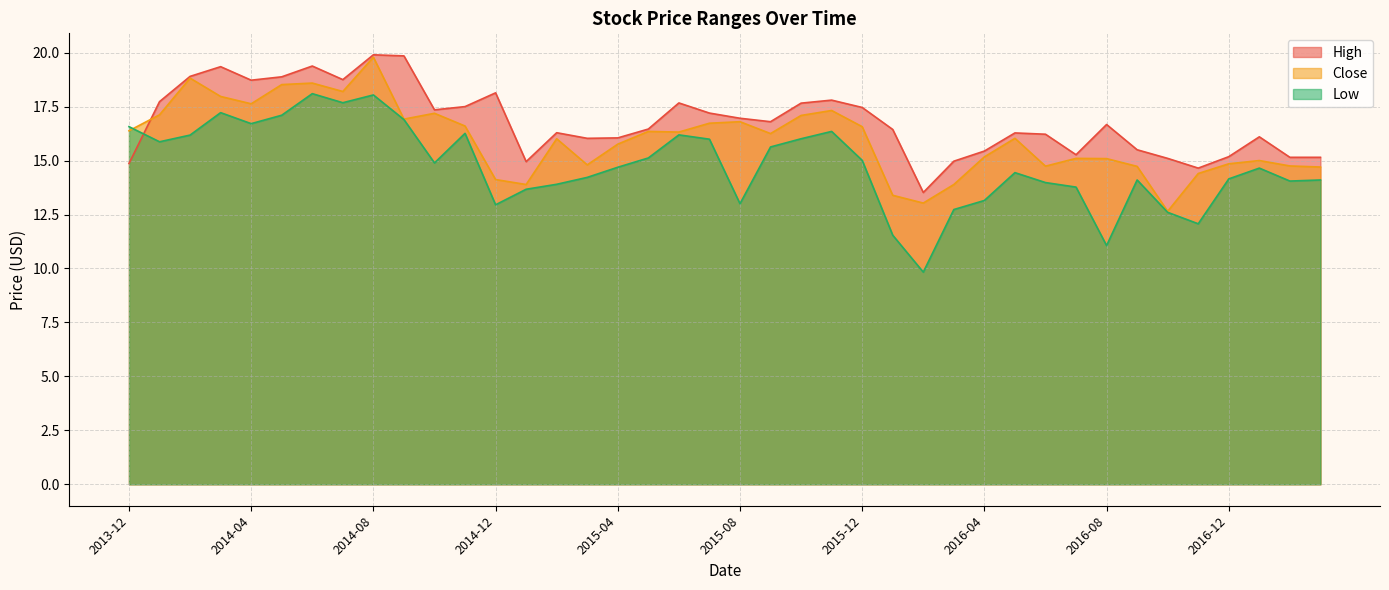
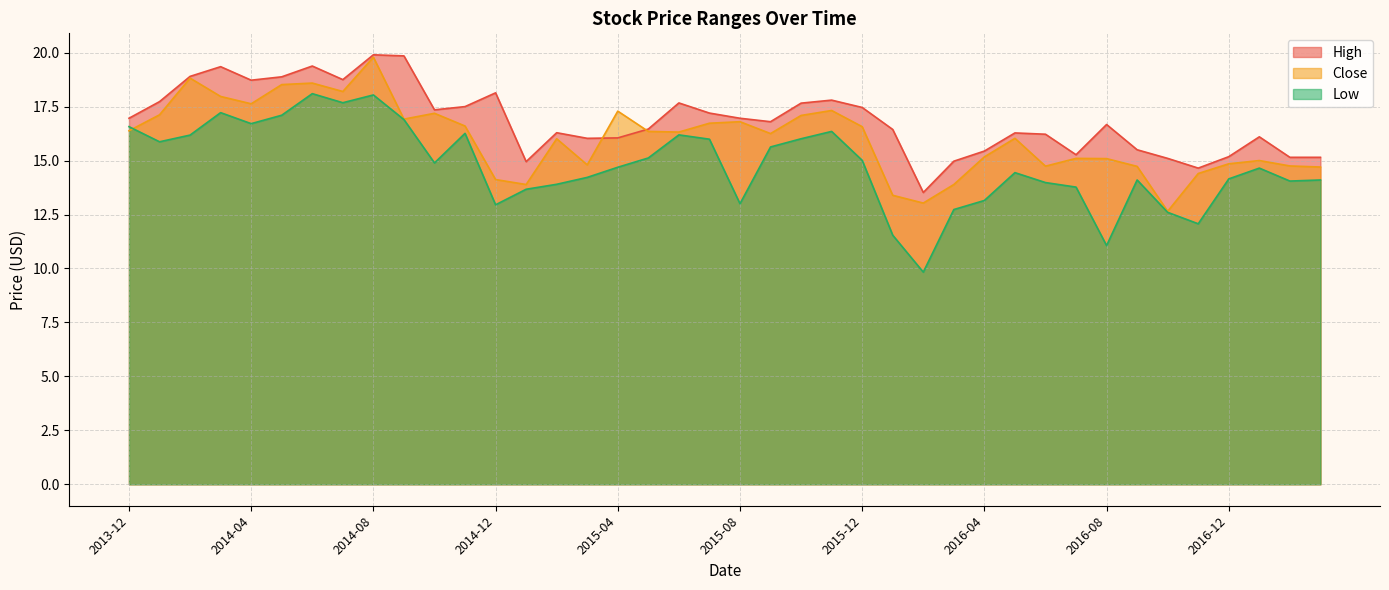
  {
    "High": {
-     "2013-12": 14.9,
+     "2013-12": 17.0,
      "2014-04": 18.7,
      "2014-12": 18.1,
      "2015-04": 16.0,
      "2015-08": 17.0,
      "2015-12": 17.5,
      "2016-04": 15.4,
      "2016-08": 16.7,
      "2016-12": 15.2
    },
    "Close": {
      "2013-12": 16.4,
      "2014-04": 17.6,
      "2014-12": 14.1,
-     "2015-04": 15.8,
+     "2015-04": 17.3,
      "2015-08": 16.8,
      "2015-12": 16.6,
      "2016-04": 15.2,
      "2016-08": 15.1,
      "2016-12": 14.9
    },
    "Low": {
      "2013-12": 16.6,
      "2014-04": 16.7,
      "2014-08": 18.0,
      "2014-12": 12.9,
      "2015-04": 14.7,
      "2015-08": 13.0,
      "2015-12": 15.0,
      "2016-04": 13.1,
      "2016-08": 11.1,
      "2016-12": 14.1
    }
  }
